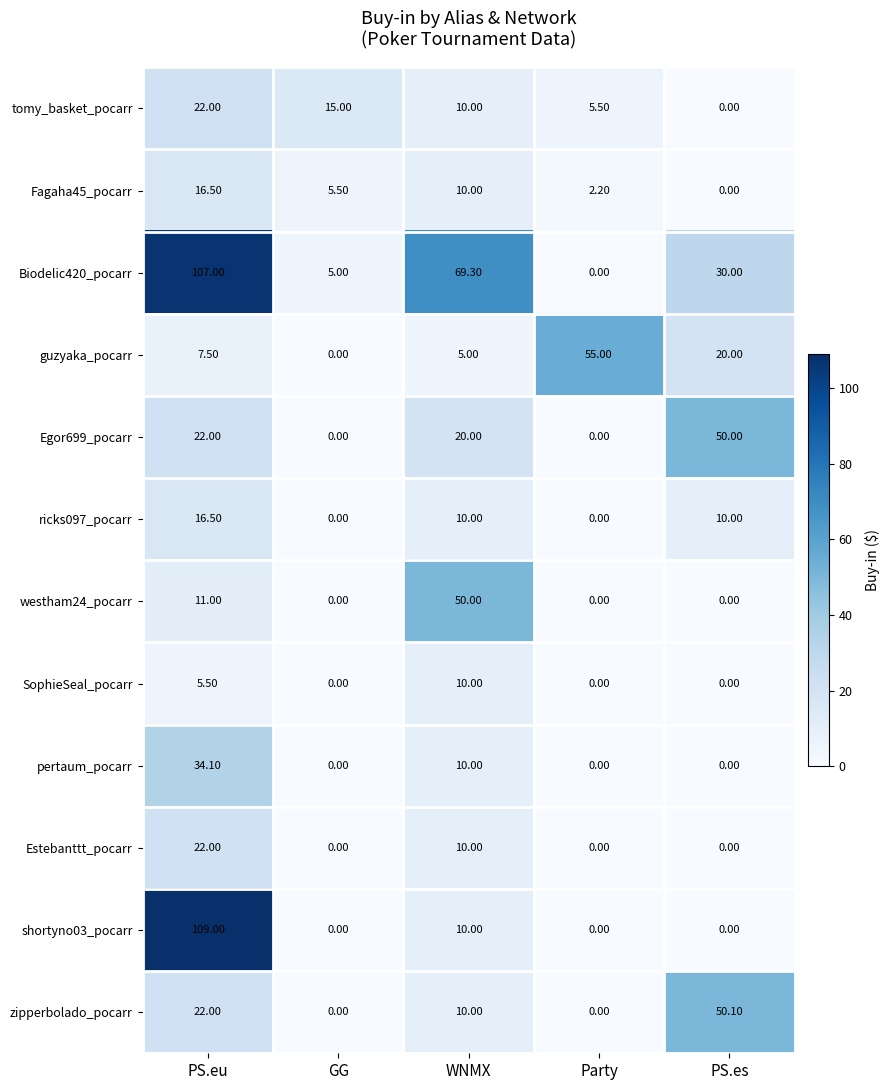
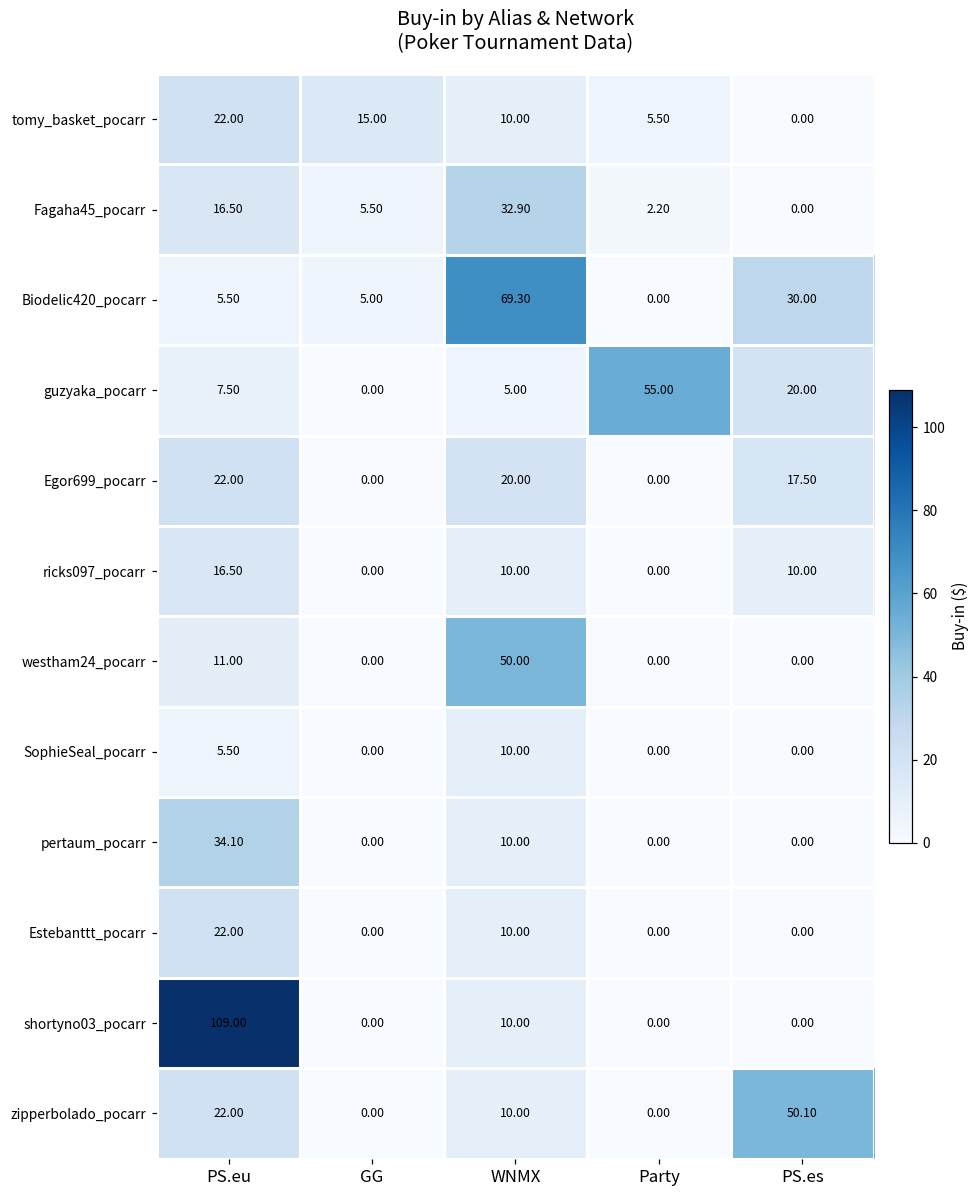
  {
    "tomy_basket_pocarr": {
      "PS.eu": 22.00,
      "GG": 15.00,
      "WNMX": 10.00,
      "Party": 5.50,
      "PS.es": 0.00
    },
    "Fagaha45_pocarr": {
      "PS.eu": 16.50,
      "GG": 5.50,
-     "WNMX": 10.00,
+     "WNMX": 32.90,
      "Party": 2.20,
      "PS.es": 0.00
    },
    "Biodelic420_pocarr": {
-     "PS.eu": 107.00,
+     "PS.eu": 5.50,
      "GG": 5.00,
      "WNMX": 69.30,
      "Party": 0.00,
      "PS.es": 30.00
    },
    "guzyaka_pocarr": {
      "PS.eu": 7.50,
      "GG": 0.00,
      "WNMX": 5.00,
      "Party": 55.00,
      "PS.es": 20.00
    },
    "Egor699_pocarr": {
      "PS.eu": 22.00,
      "GG": 0.00,
      "WNMX": 20.00,
      "Party": 0.00,
-     "PS.es": 50.00
+     "PS.es": 17.50
    },
    "ricks097_pocarr": {
      "PS.eu": 16.50,
      "GG": 0.00,
      "WNMX": 10.00,
      "Party": 0.00,
      "PS.es": 10.00
    },
    "westham24_pocarr": {
      "PS.eu": 11.00,
      "GG": 0.00,
      "WNMX": 50.00,
      "Party": 0.00,
      "PS.es": 0.00
    },
    "SophieSeal_pocarr": {
      "PS.eu": 5.50,
      "GG": 0.00,
      "WNMX": 10.00,
      "Party": 0.00,
      "PS.es": 0.00
    },
    "pertaum_pocarr": {
      "PS.eu": 34.10,
      "GG": 0.00,
      "WNMX": 10.00,
      "Party": 0.00,
      "PS.es": 0.00
    },
    "Estebanttt_pocarr": {
      "PS.eu": 22.00,
      "GG": 0.00,
      "WNMX": 10.00,
      "Party": 0.00,
      "PS.es": 0.00
    },
    "shortyno03_pocarr": {
      "PS.eu": 109.00,
      "GG": 0.00,
      "WNMX": 10.00,
      "Party": 0.00,
      "PS.es": 0.00
    },
    "zipperbolado_pocarr": {
      "PS.eu": 22.00,
      "GG": 0.00,
      "WNMX": 10.00,
      "Party": 0.00,
      "PS.es": 50.10
    }
  }
